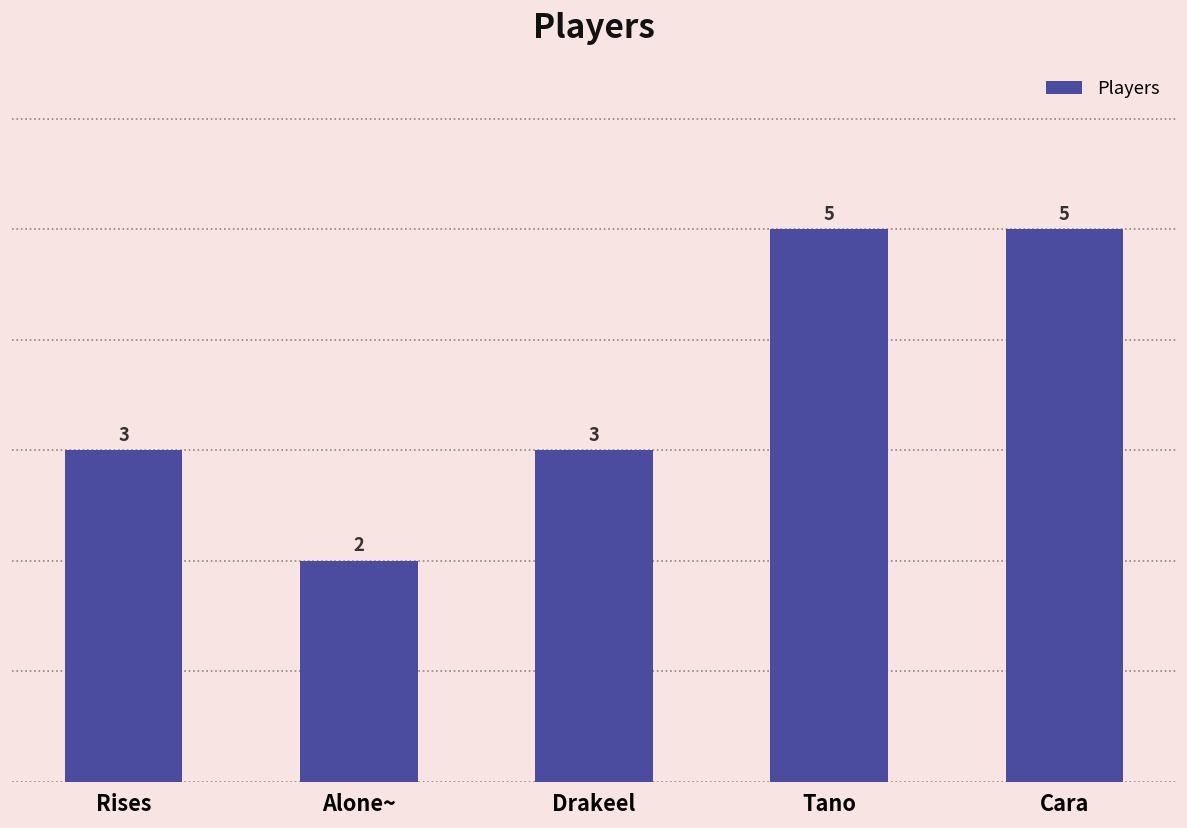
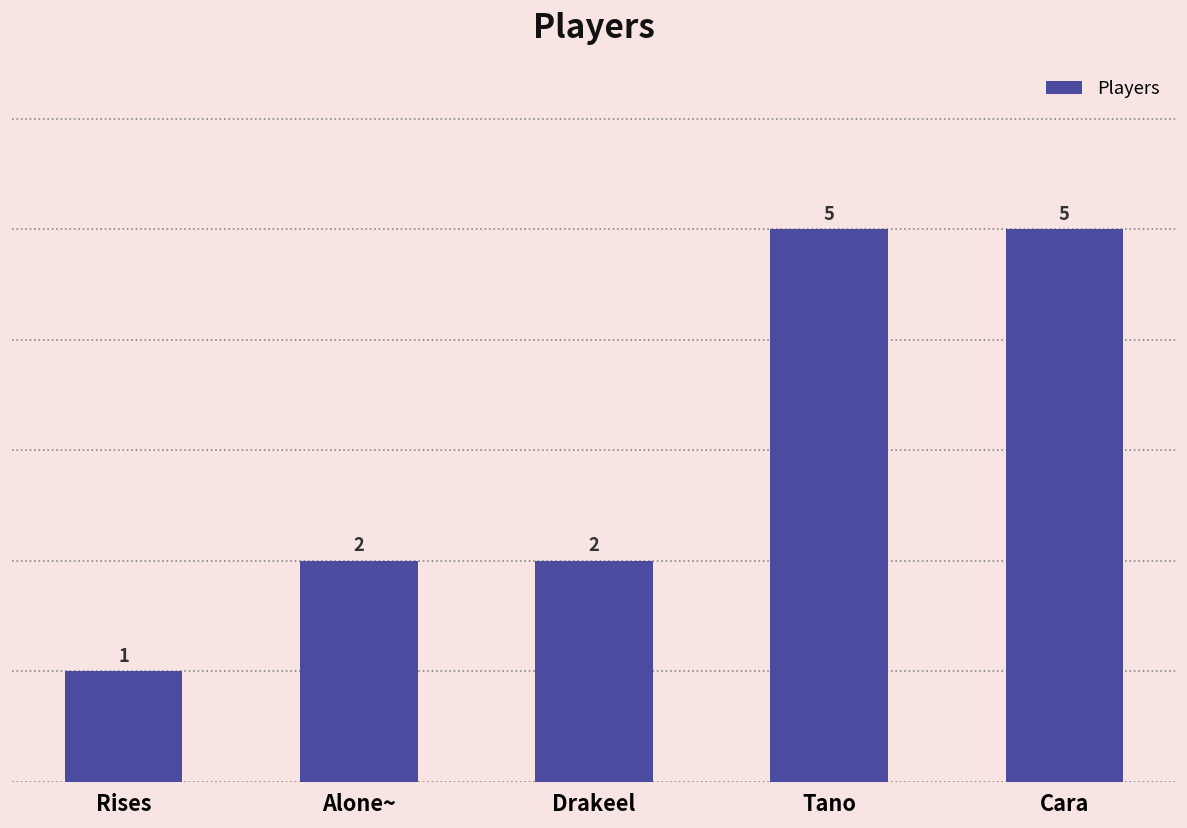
  {
-   "Rises": 3,
+   "Rises": 1,
    "Alone~": 2,
-   "Drakeel": 3,
+   "Drakeel": 2,
    "Tano": 5,
    "Cara": 5
  }
